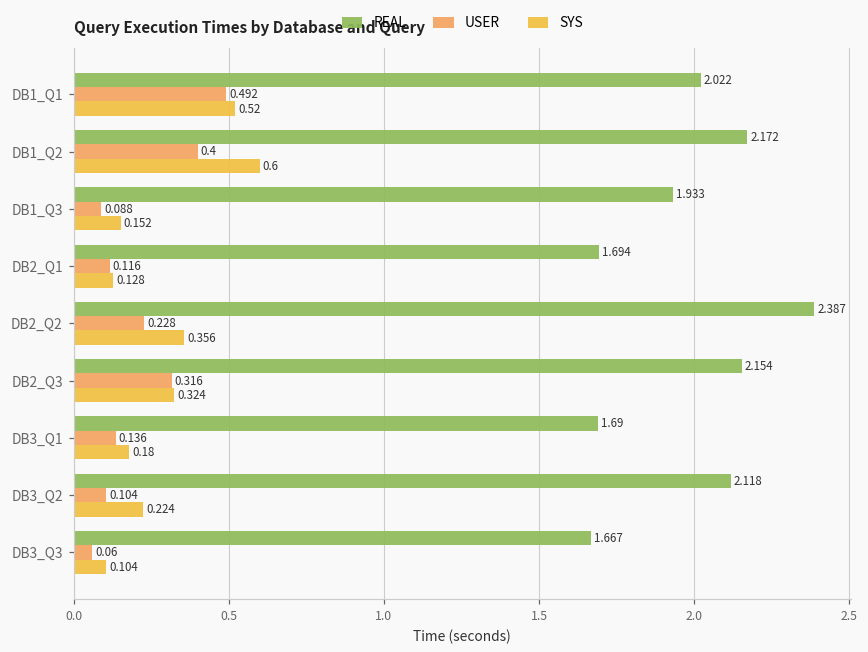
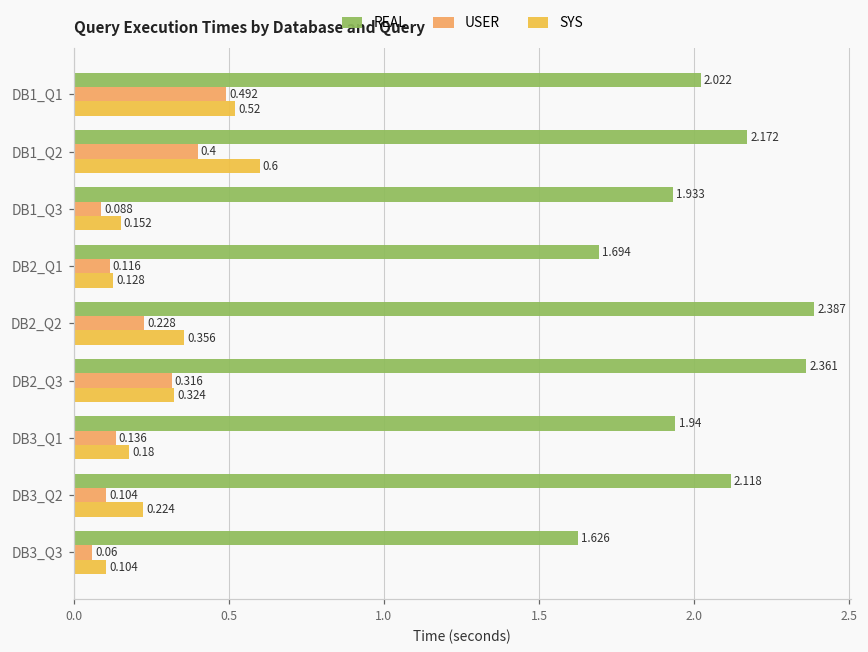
  {
    "REAL": {
      "DB1_Q1": 2.022,
      "DB1_Q2": 2.172,
      "DB1_Q3": 1.933,
      "DB2_Q1": 1.694,
      "DB2_Q2": 2.387,
-     "DB2_Q3": 2.154,
-     "DB3_Q1": 1.69,
+     "DB2_Q3": 2.361,
+     "DB3_Q1": 1.94,
      "DB3_Q2": 2.118,
-     "DB3_Q3": 1.667
+     "DB3_Q3": 1.626
    }
  }
